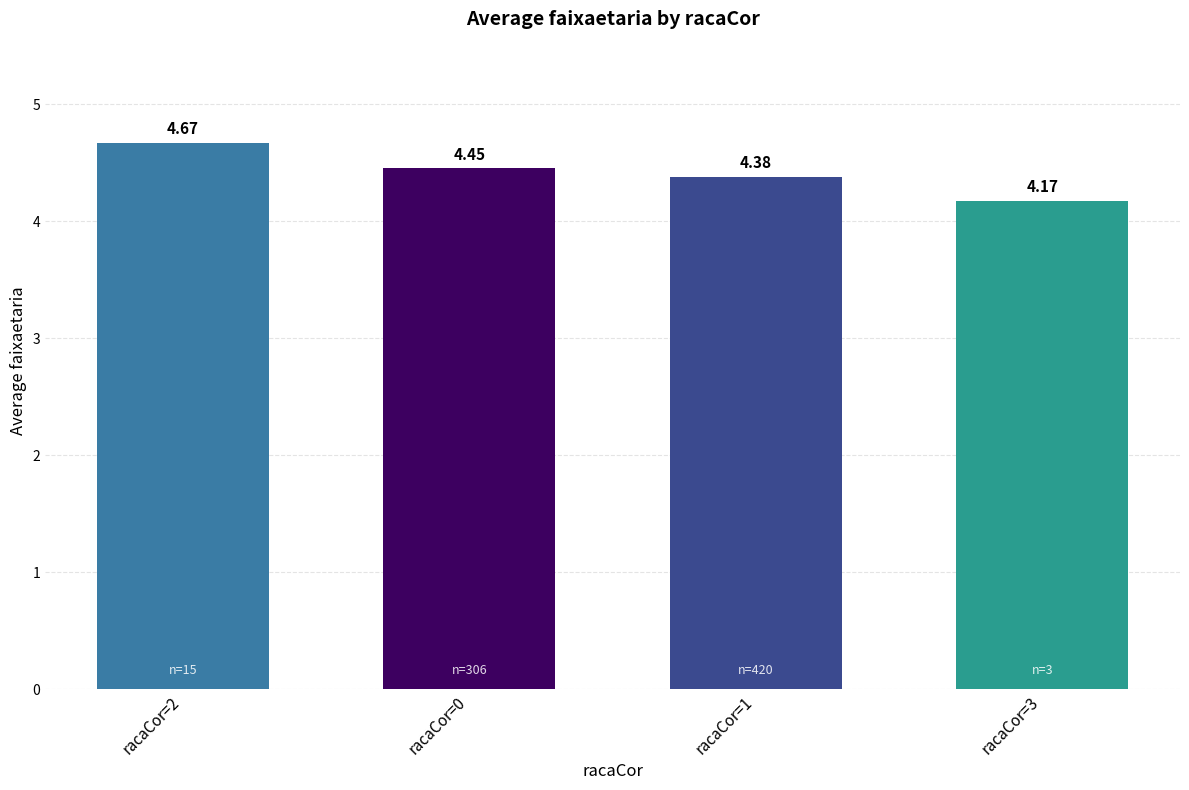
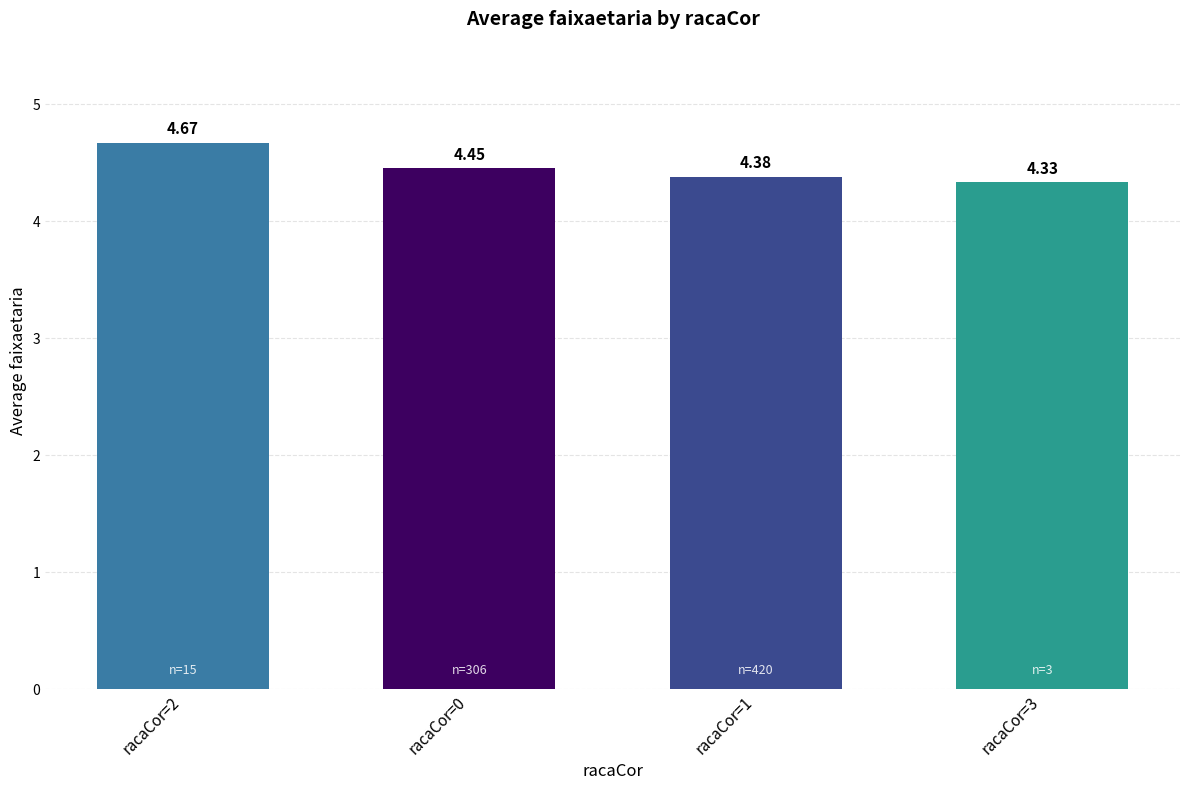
  {
    "racaCor=2": 4.67,
    "racaCor=0": 4.45,
    "racaCor=1": 4.38,
-   "racaCor=3": 4.17
+   "racaCor=3": 4.33
  }
